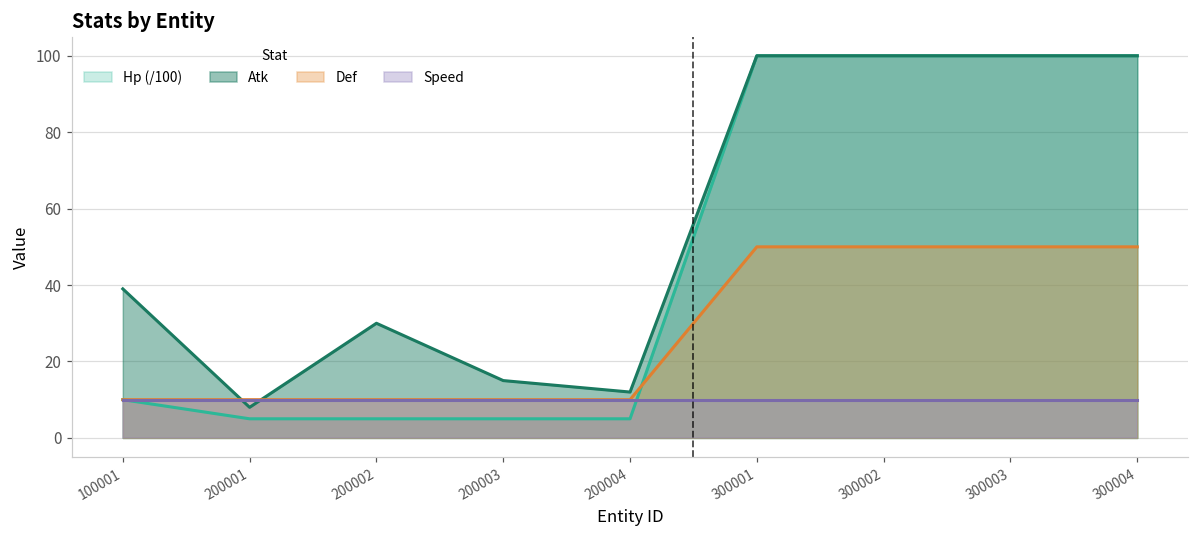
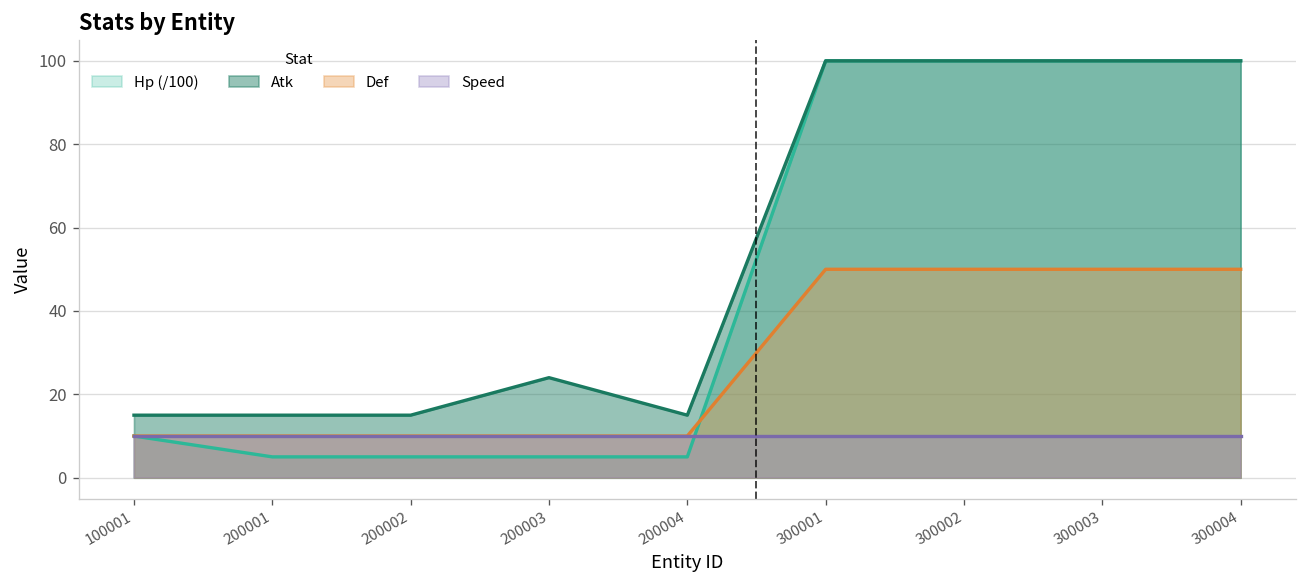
  {
    "Atk": {
-     "100001": 39,
-     "200001": 8,
-     "200002": 30,
-     "200003": 15,
-     "200004": 12
+     "100001": 15,
+     "200001": 15,
+     "200002": 15,
+     "200003": 24,
+     "200004": 15
    },
    "Def": {
      "300001": 50,
      "300002": 50,
      "300003": 50,
      "300004": 50
    }
  }
